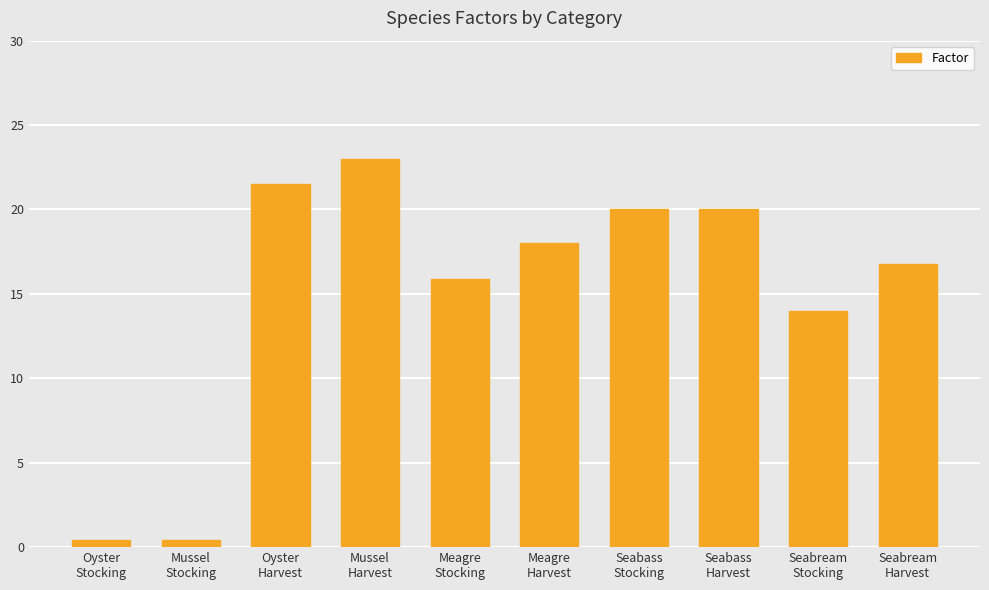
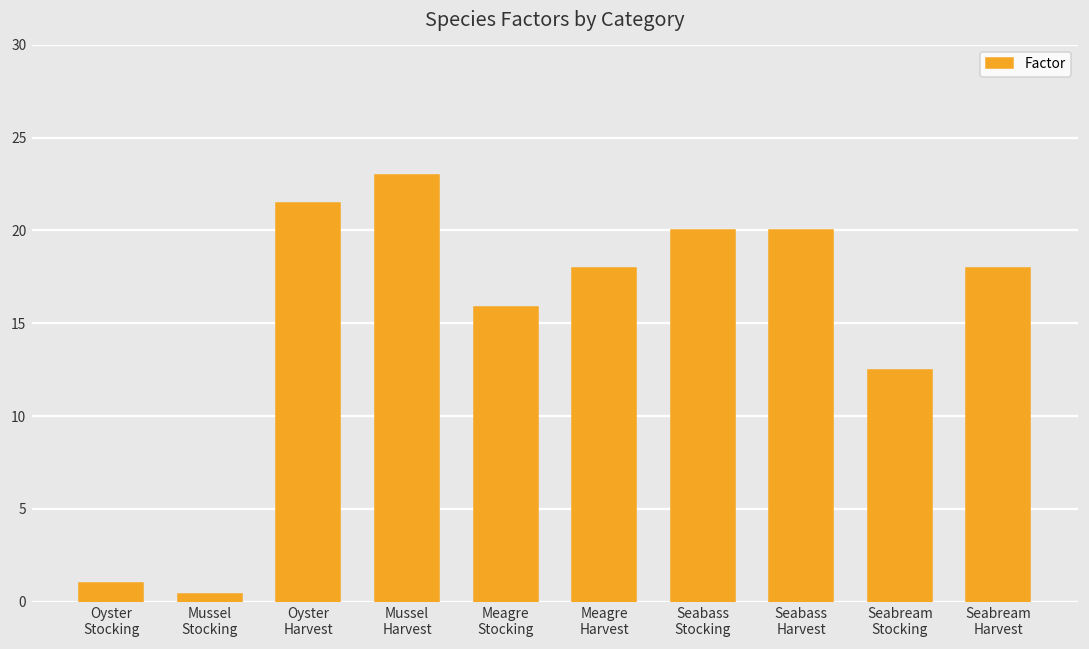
  {
-   "Oyster Stocking": 0.4,
+   "Oyster Stocking": 1.0,
    "Mussel Stocking": 0.4,
    "Oyster Harvest": 21.5,
    "Mussel Harvest": 23.0,
    "Meagre Stocking": 15.9,
    "Meagre Harvest": 18.0,
    "Seabass Stocking": 20.0,
    "Seabass Harvest": 20.0,
-   "Seabream Stocking": 14.0,
-   "Seabream Harvest": 16.8
+   "Seabream Stocking": 12.5,
+   "Seabream Harvest": 18.0
  }
